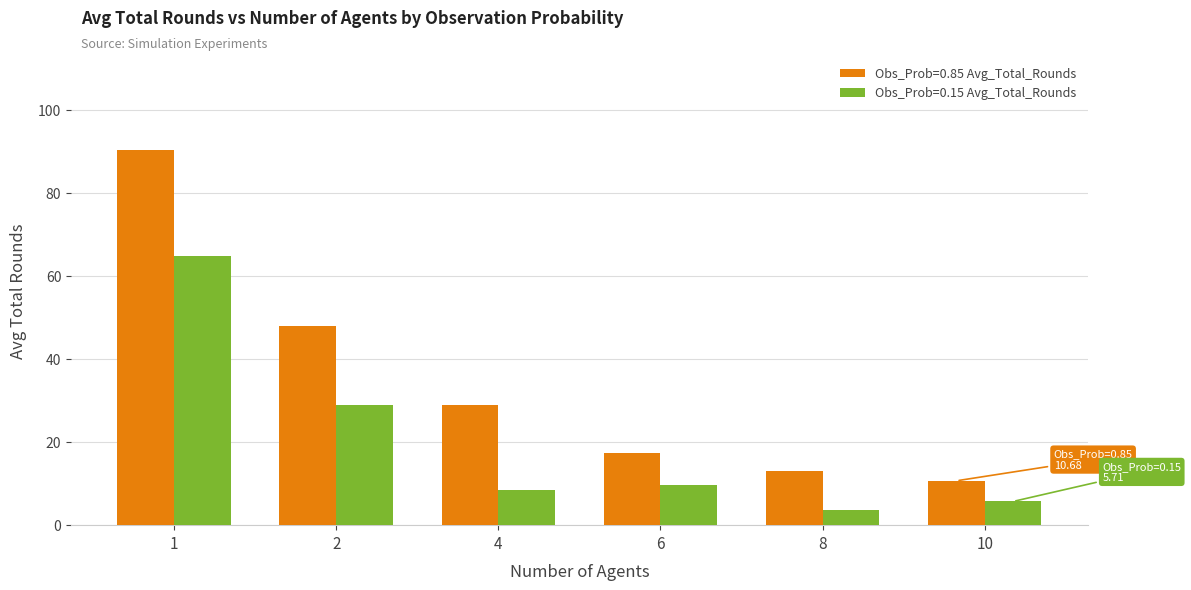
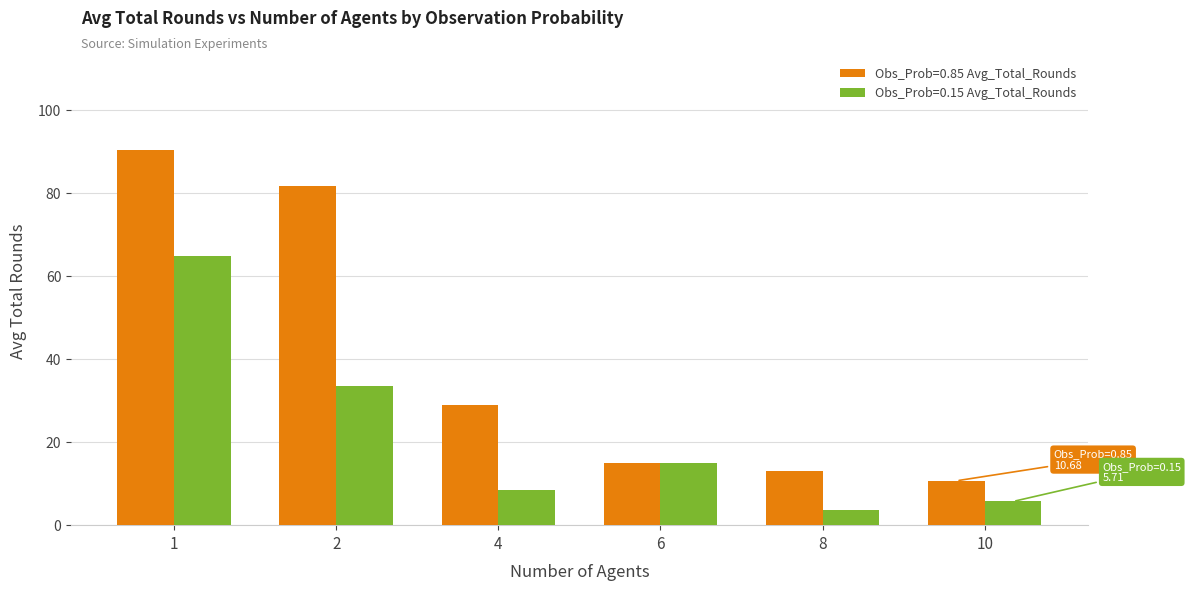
  {
    "Obs_Prob=0.85 Avg_Total_Rounds": {
      "1": 90,
-     "2": 48,
+     "2": 82,
      "4": 29,
-     "6": 17,
+     "6": 15,
      "8": 13,
      "10": 11
    },
    "Obs_Prob=0.15 Avg_Total_Rounds": {
      "1": 65,
-     "2": 29,
+     "2": 34,
      "4": 8,
-     "6": 10,
+     "6": 15,
      "8": 4,
      "10": 6
    }
  }
